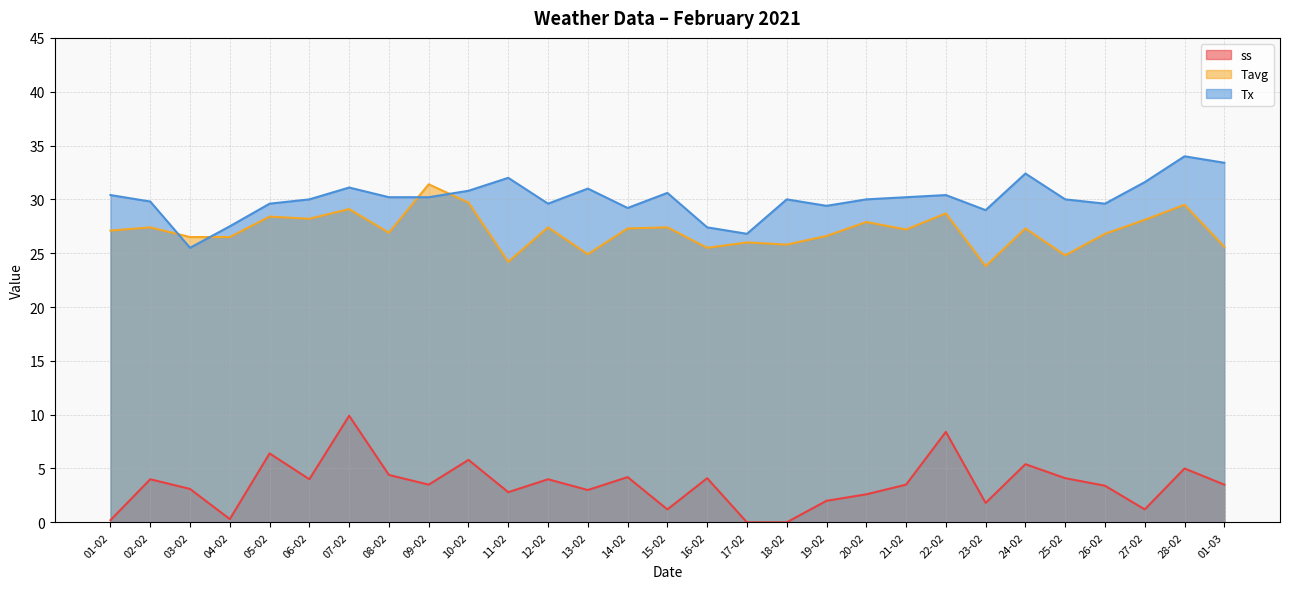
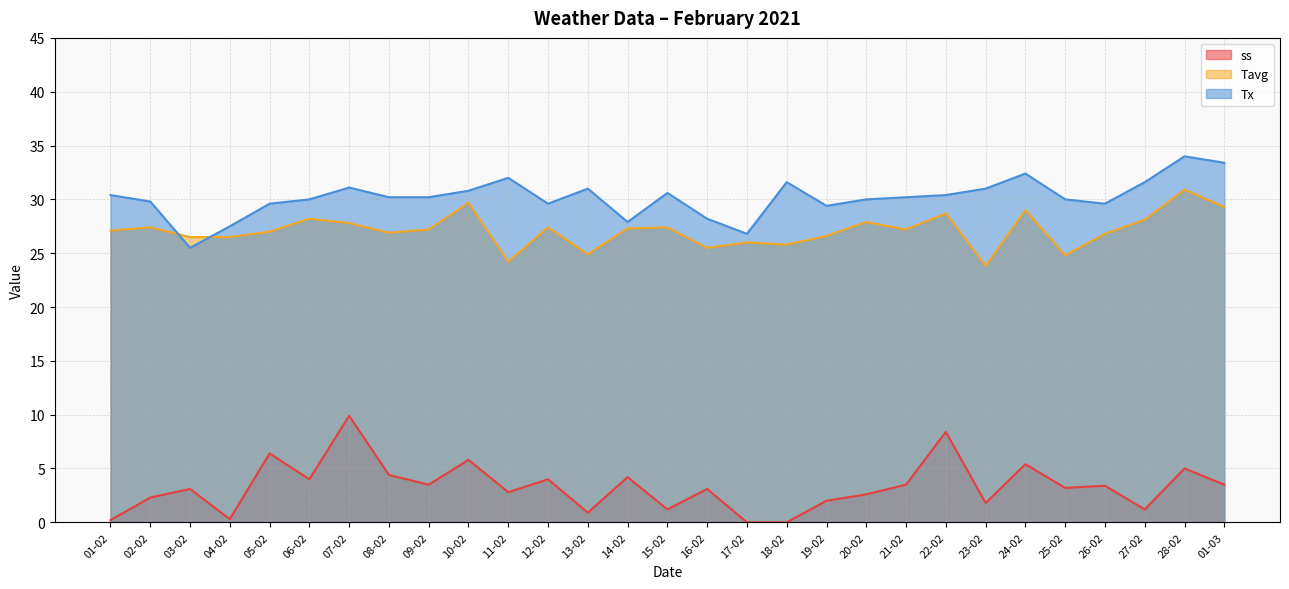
  {
    "ss": {
      "01-02": 0.2,
-     "02-02": 4.0,
+     "02-02": 2.3,
      "03-02": 3.1,
      "04-02": 0.3,
      "05-02": 6.4,
      "06-02": 4.0,
      "07-02": 9.9,
      "08-02": 4.4,
      "09-02": 3.5,
      "10-02": 5.8,
      "11-02": 2.8,
      "12-02": 4.0,
-     "13-02": 3.0,
+     "13-02": 0.9,
      "14-02": 4.2,
      "15-02": 1.2,
-     "16-02": 4.1,
+     "16-02": 3.1,
      "17-02": 0.0,
      "18-02": 0.0,
      "19-02": 2.0,
      "20-02": 2.6,
      "21-02": 3.5,
      "22-02": 8.4,
      "23-02": 1.8,
      "24-02": 5.4,
-     "25-02": 4.1,
+     "25-02": 3.2,
      "26-02": 3.4,
      "27-02": 1.2,
      "28-02": 5.0,
      "01-03": 3.5
    },
    "Tavg": {
      "01-02": 27.1,
      "02-02": 27.4,
      "03-02": 26.5,
      "04-02": 26.5,
-     "05-02": 28.4,
+     "05-02": 27.0,
      "06-02": 28.2,
-     "07-02": 29.1,
+     "07-02": 27.8,
      "08-02": 26.9,
-     "09-02": 31.4,
+     "09-02": 27.2,
      "10-02": 29.7,
      "11-02": 24.2,
      "12-02": 27.4,
      "13-02": 24.9,
      "14-02": 27.3,
      "15-02": 27.4,
      "16-02": 25.5,
      "17-02": 26.0,
      "18-02": 25.8,
      "19-02": 26.6,
      "20-02": 27.9,
      "21-02": 27.2,
      "22-02": 28.7,
      "23-02": 23.8,
-     "24-02": 27.3,
+     "24-02": 29.0,
      "25-02": 24.8,
      "26-02": 26.8,
      "27-02": 28.1,
-     "28-02": 29.5,
-     "01-03": 25.6
+     "28-02": 30.9,
+     "01-03": 29.3
    },
    "Tx": {
      "01-02": 30.4,
      "02-02": 29.8,
      "03-02": 25.5,
      "04-02": 27.5,
      "05-02": 29.6,
      "06-02": 30.0,
      "07-02": 31.1,
      "08-02": 30.2,
      "09-02": 30.2,
      "10-02": 30.8,
      "11-02": 32.0,
      "12-02": 29.6,
      "13-02": 31.0,
-     "14-02": 29.2,
+     "14-02": 27.9,
      "15-02": 30.6,
-     "16-02": 27.4,
+     "16-02": 28.2,
      "17-02": 26.8,
-     "18-02": 30.0,
+     "18-02": 31.6,
      "19-02": 29.4,
      "20-02": 30.0,
      "21-02": 30.2,
      "22-02": 30.4,
-     "23-02": 29,
+     "23-02": 31,
      "24-02": 32.4,
      "25-02": 30.0,
      "26-02": 29.6,
      "27-02": 31.6,
      "28-02": 34.0,
      "01-03": 33.4
    }
  }
